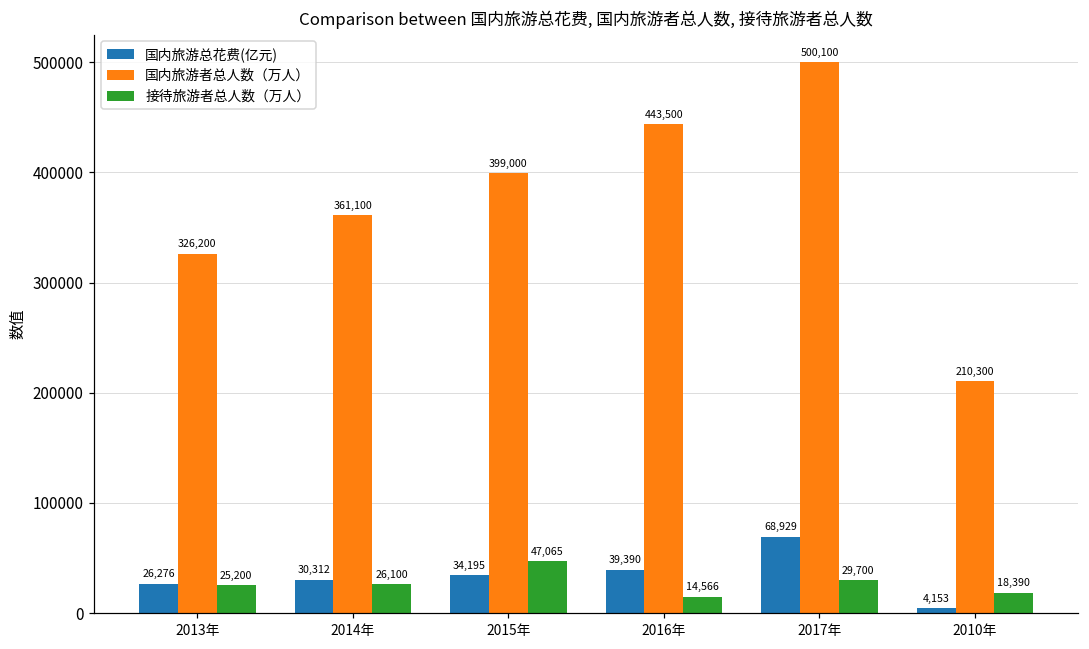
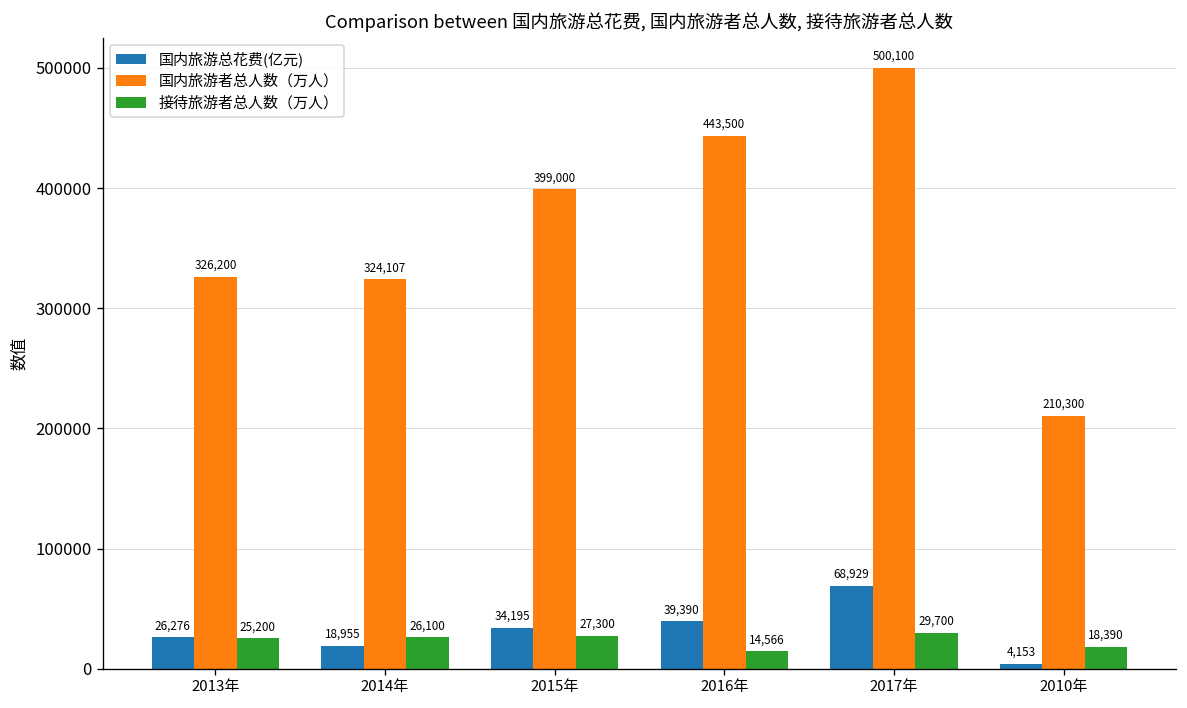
  {
    "国内旅游总花费(亿元)": {
      "2013年": "26,276",
-     "2014年": "30,312",
+     "2014年": "18,955",
      "2015年": "34,195",
      "2016年": "39,390",
      "2017年": "68,929",
      "2010年": "4,153"
    },
    "国内旅游者总人数（万人）": {
      "2013年": "326,200",
-     "2014年": "361,100",
+     "2014年": "324,107",
      "2015年": "399,000",
      "2016年": "443,500",
      "2017年": "500,100",
      "2010年": "210,300"
    },
    "接待旅游者总人数（万人）": {
      "2013年": "25,200",
      "2014年": "26,100",
-     "2015年": "47,065",
+     "2015年": "27,300",
      "2016年": "14,566",
      "2017年": "29,700",
      "2010年": "18,390"
    }
  }
